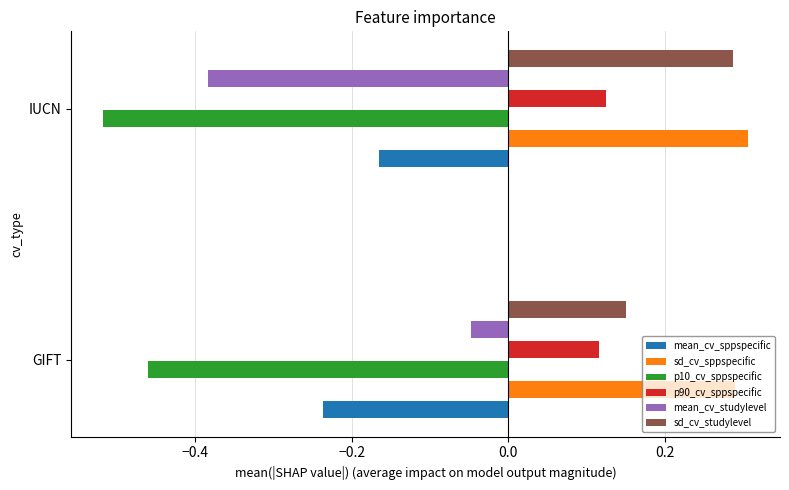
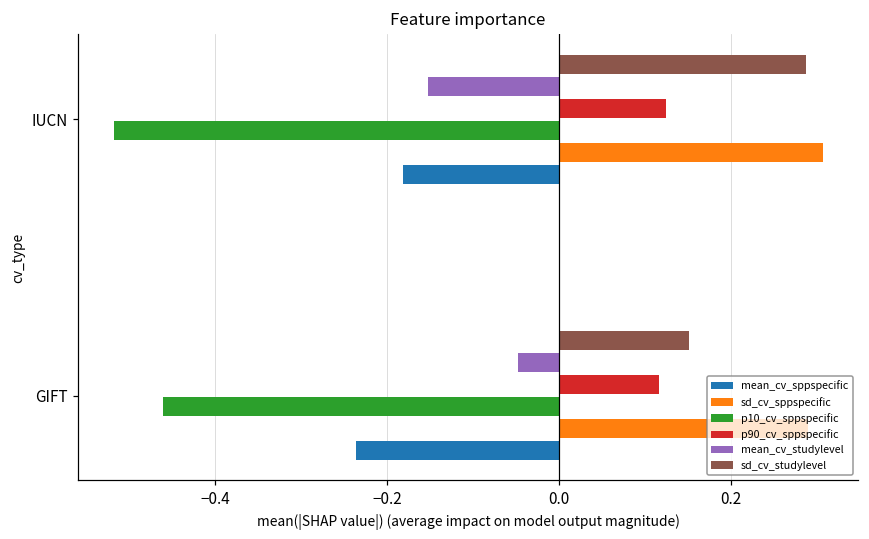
  {
    "mean_cv_sppspecific": {
-     "IUCN": -0.17,
+     "IUCN": -0.18,
      "GIFT": -0.24
    },
    "sd_cv_sppspecific": {
      "IUCN": 0.31
    },
    "p10_cv_sppspecific": {
      "IUCN": -0.52,
      "GIFT": -0.46
    },
    "p90_cv_sppspecific": {
      "IUCN": 0.12,
      "GIFT": 0.12
    },
    "mean_cv_studylevel": {
-     "IUCN": -0.38,
+     "IUCN": -0.15,
      "GIFT": -0.05
    },
    "sd_cv_studylevel": {
      "IUCN": 0.29,
      "GIFT": 0.15
    }
  }
